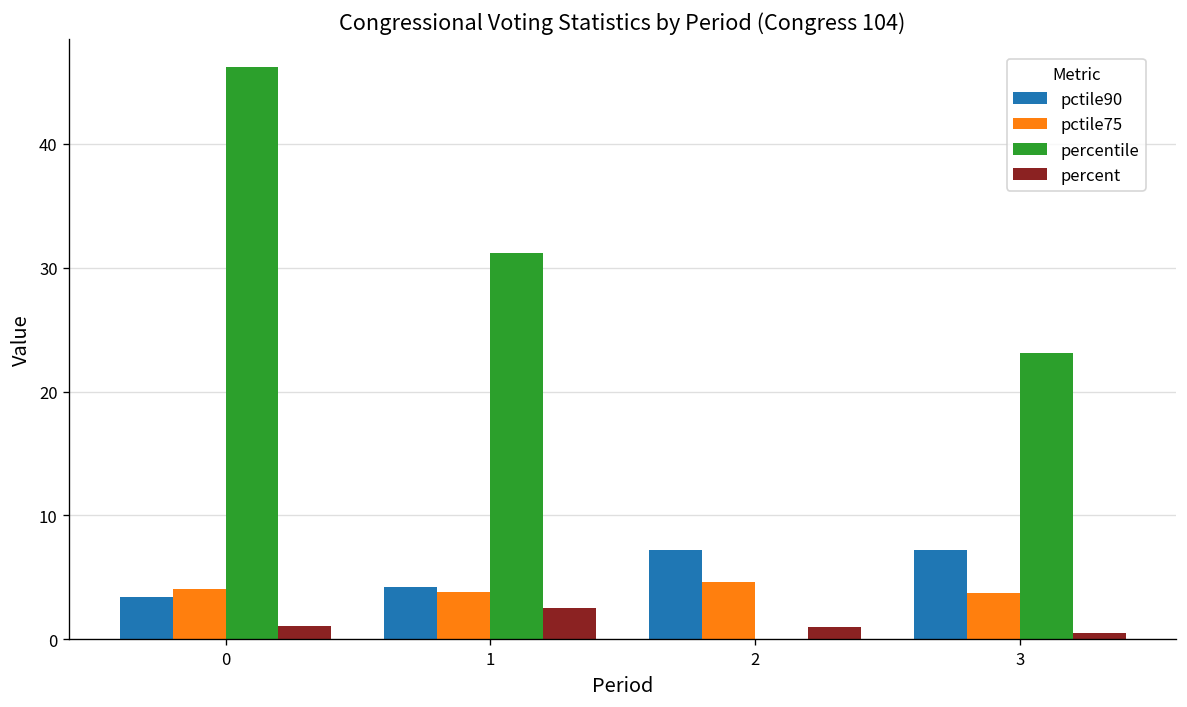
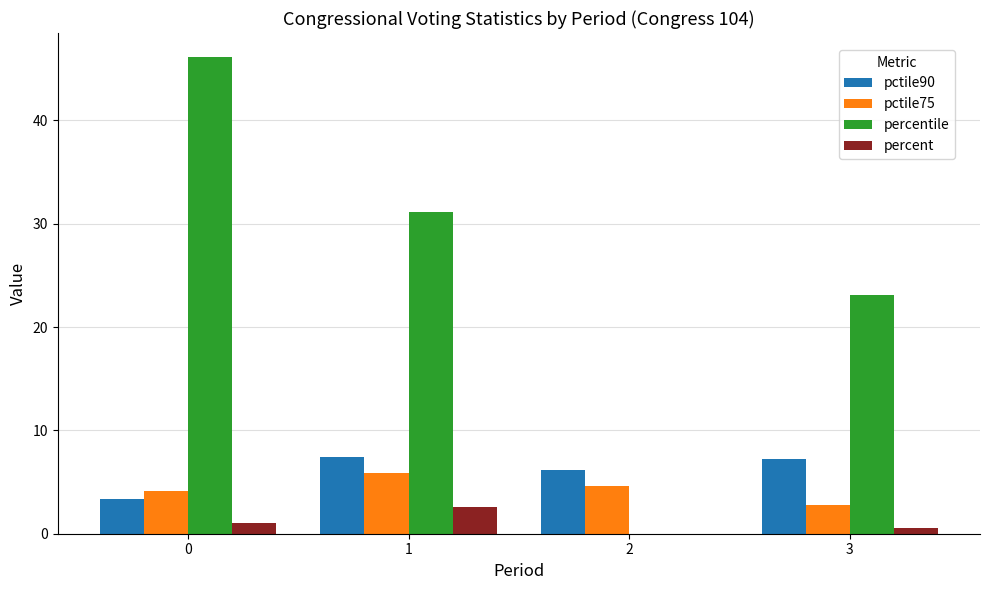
  {
    "pctile90": {
      "0": 3.4,
-     "1": 4.2,
-     "2": 7.2,
+     "1": 7.4,
+     "2": 6.2,
      "3": 7.2
    },
    "pctile75": {
      "0": 4.1,
-     "1": 3.8,
+     "1": 5.9,
      "2": 4.7,
-     "3": 3.8
+     "3": 2.8
    },
    "percentile": {
      "0": 46.2,
      "1": 31.2,
      "2": 0.0,
      "3": 23.1
    },
    "percent": {
      "0": 1,
      "1": 2.6,
-     "2": 1,
+     "2": 0,
      "3": 0.5
    }
  }
